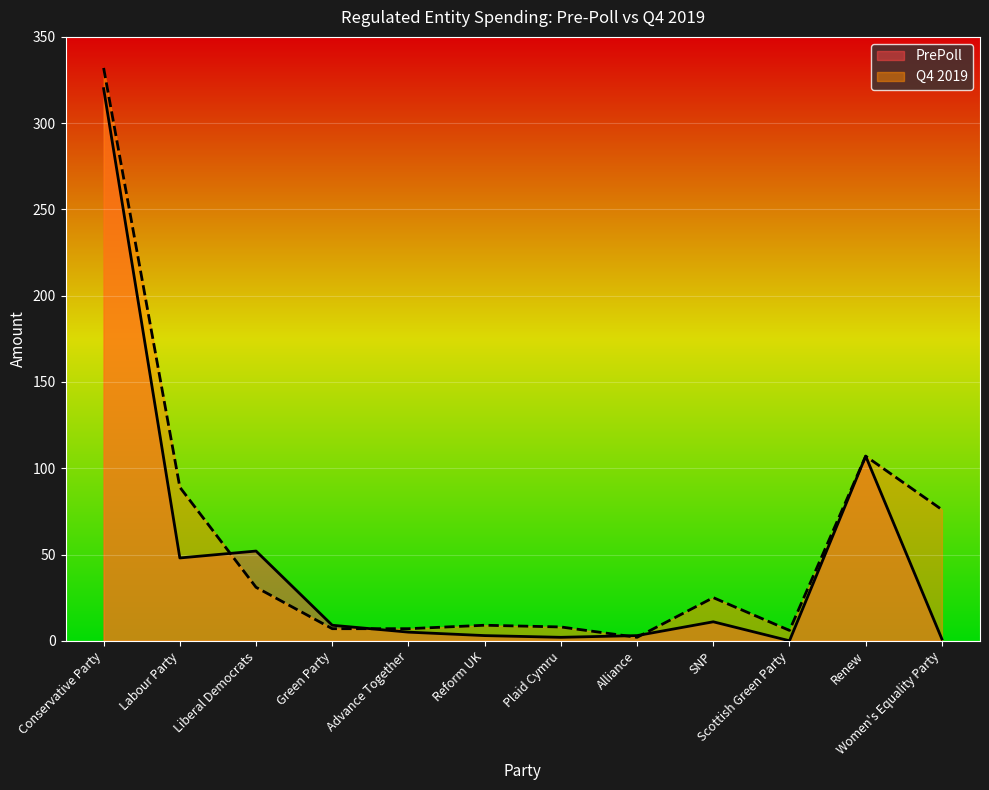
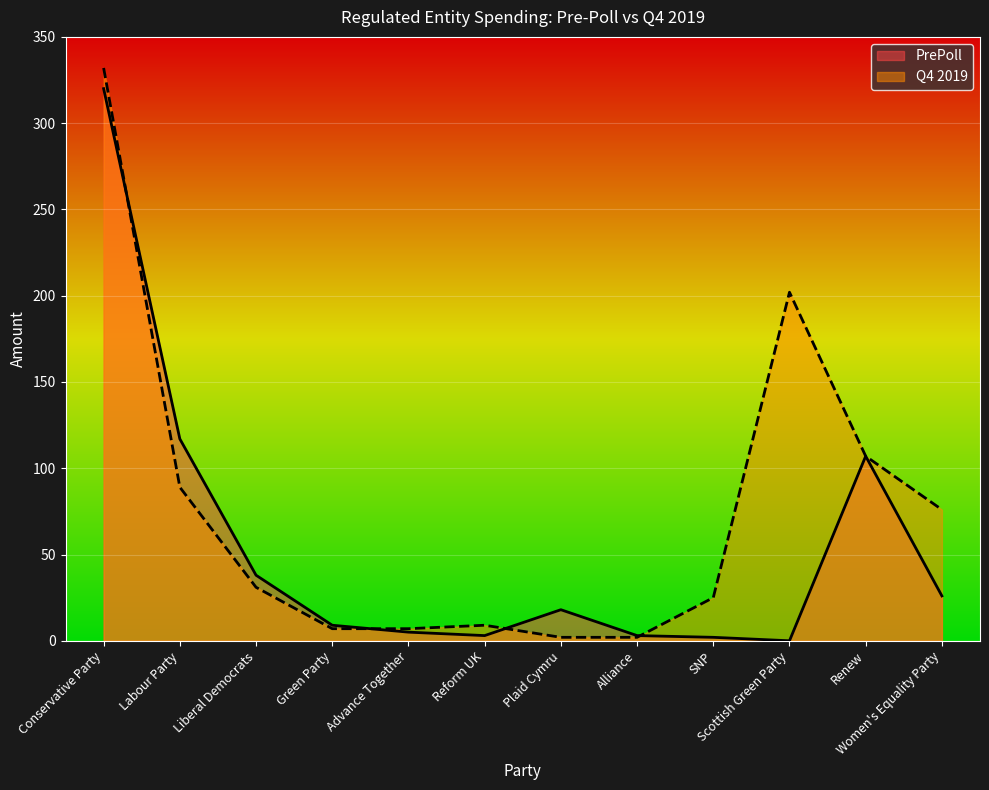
  {
    "PrePoll": {
      "Conservative Party": 320,
-     "Labour Party": 48,
-     "Liberal Democrats": 52,
+     "Labour Party": 117,
+     "Liberal Democrats": 38,
      "Green Party": 9,
      "Advance Together": 5,
      "Reform UK": 3,
-     "Plaid Cymru": 2,
-     "SNP": 11,
+     "Plaid Cymru": 18,
+     "SNP": 2,
      "Scottish Green Party": 0,
-     "Women's Equality Party": 1
+     "Women's Equality Party": 26
    },
    "Q4 2019": {
      "Conservative Party": 332,
      "Labour Party": 89,
      "Liberal Democrats": 31,
      "Green Party": 7,
      "Advance Together": 7,
      "Reform UK": 9,
-     "Plaid Cymru": 8,
+     "Plaid Cymru": 2,
      "SNP": 25,
-     "Scottish Green Party": 6,
+     "Scottish Green Party": 202,
      "Women's Equality Party": 76
    }
  }
